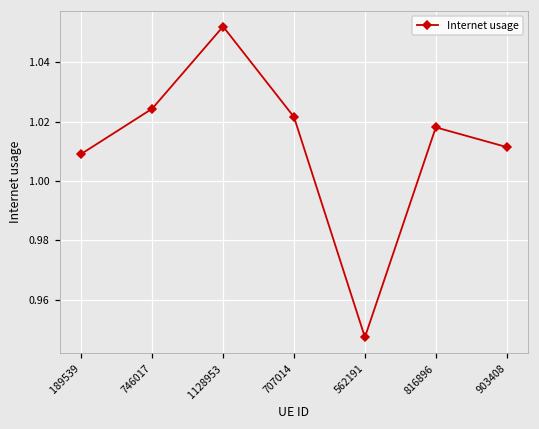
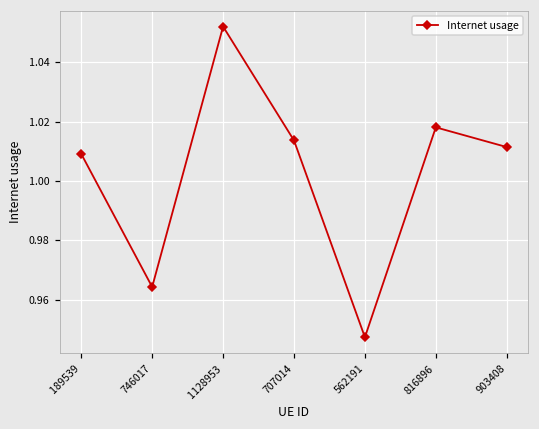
  {
    "189539": 1.009,
-   "746017": 1.024,
+   "746017": 0.964,
    "1128953": 1.052,
-   "707014": 1.022,
+   "707014": 1.014,
    "562191": 0.947,
    "816896": 1.018,
    "903408": 1.011
  }
